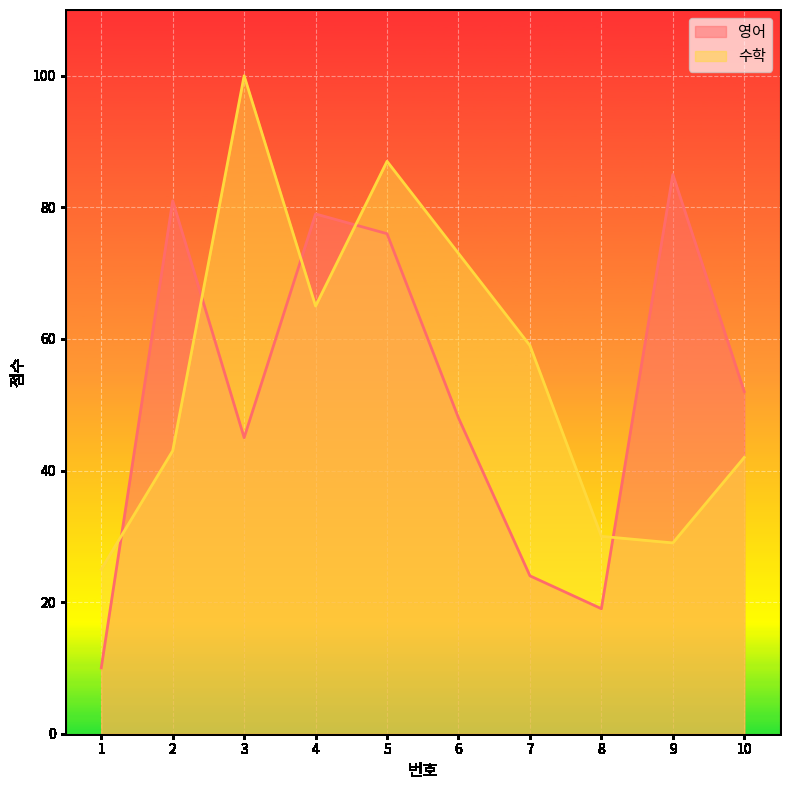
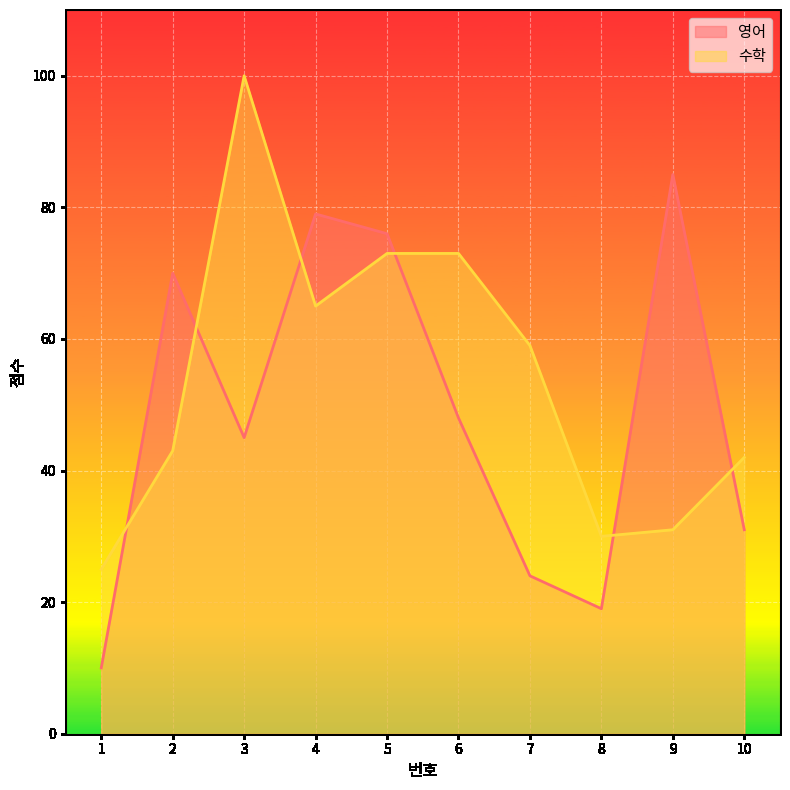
  {
    "영어": {
      "1": 10,
-     "2": 81,
+     "2": 70,
      "3": 45,
      "4": 79,
      "5": 76,
      "6": 48,
      "7": 24,
      "8": 19,
      "9": 85,
-     "10": 52
+     "10": 31
    },
    "수학": {
      "1": 25,
      "2": 43,
      "3": 100,
      "4": 65,
-     "5": 87,
+     "5": 73,
      "6": 73,
      "7": 59,
      "8": 30,
-     "9": 29,
+     "9": 31,
      "10": 42
    }
  }
